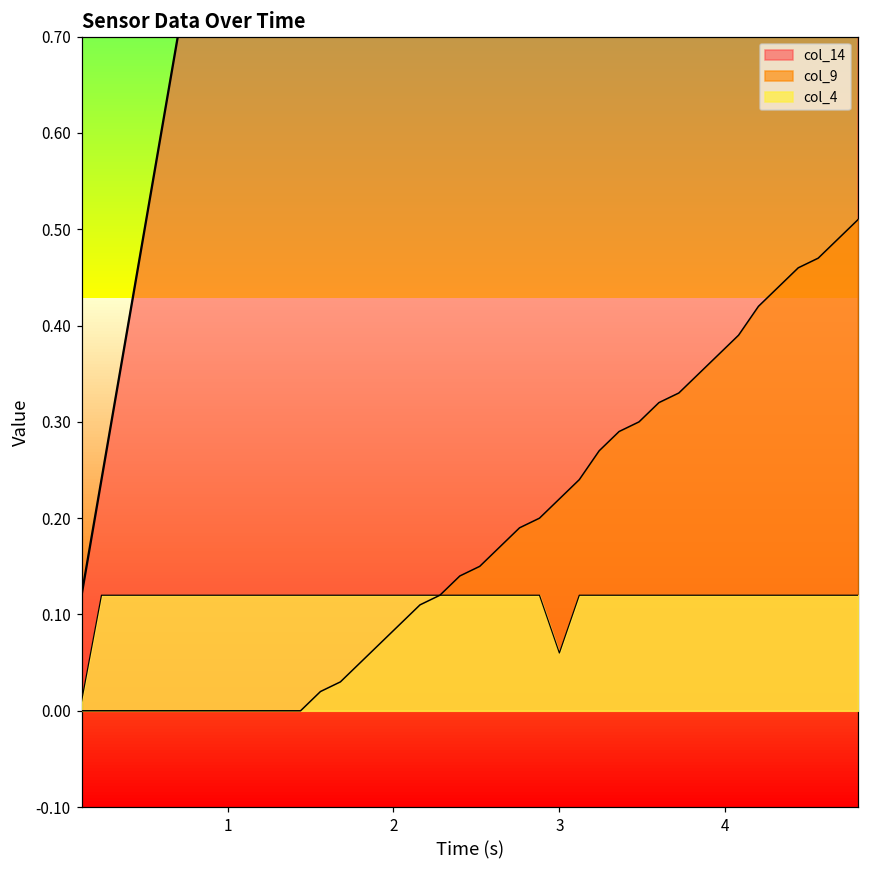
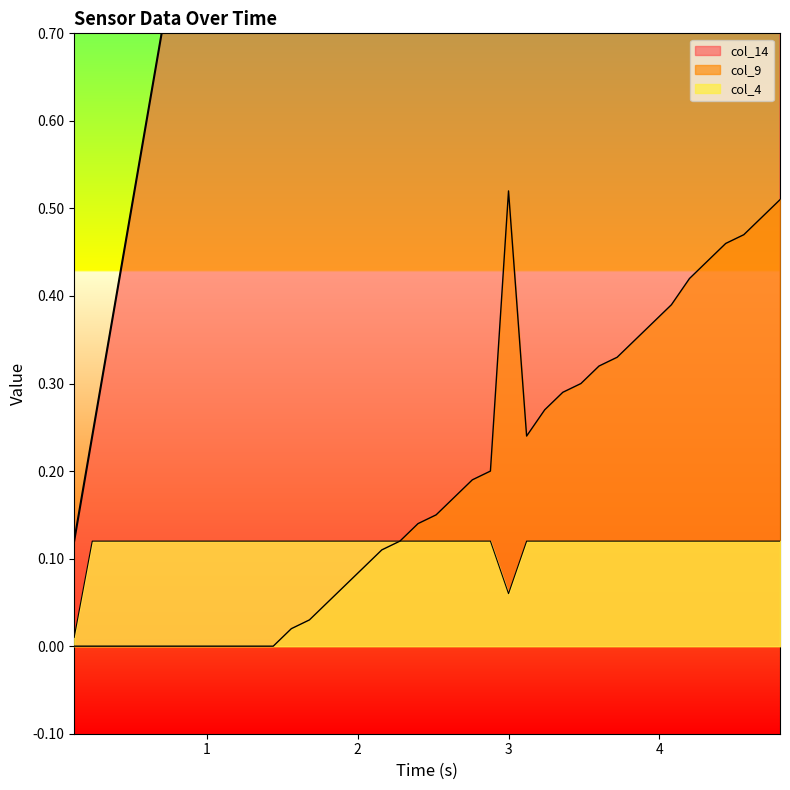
  {
    "col_9": {
-     "3": 0.22
+     "3": 0.52
    },
    "col_4": {
      "3": 0.06
    }
  }
